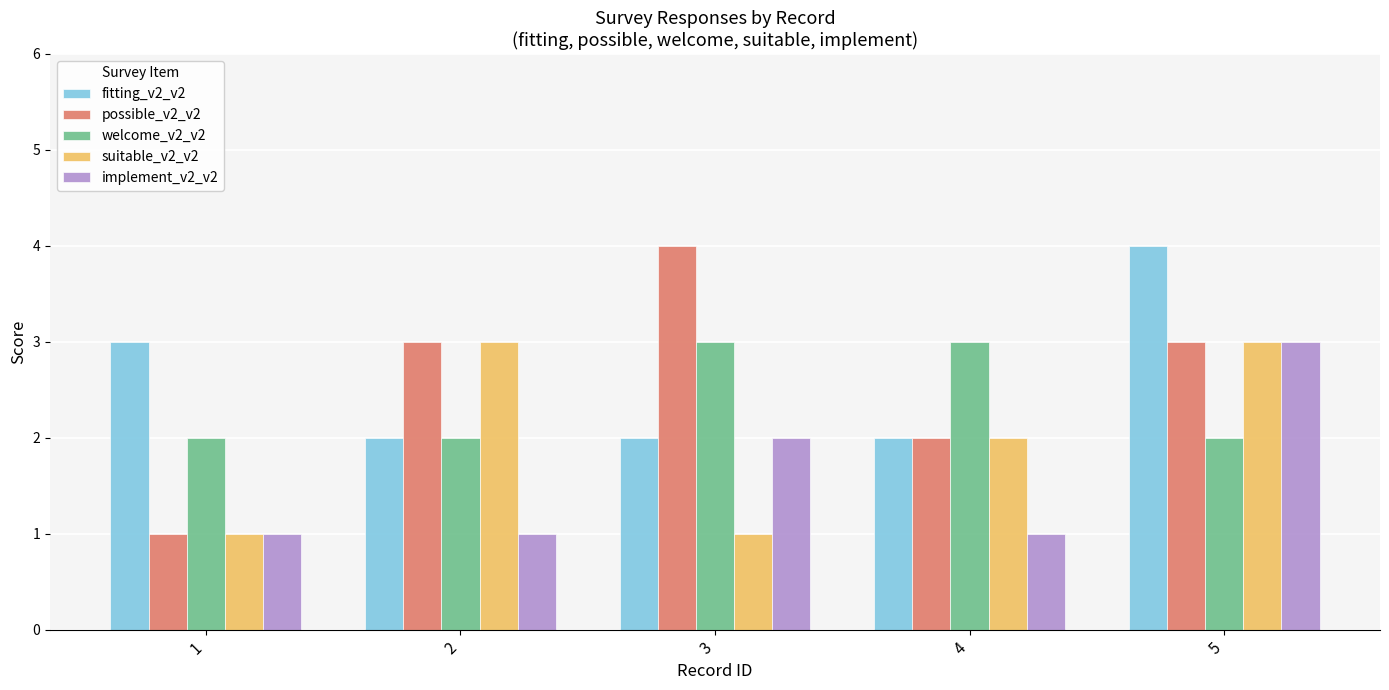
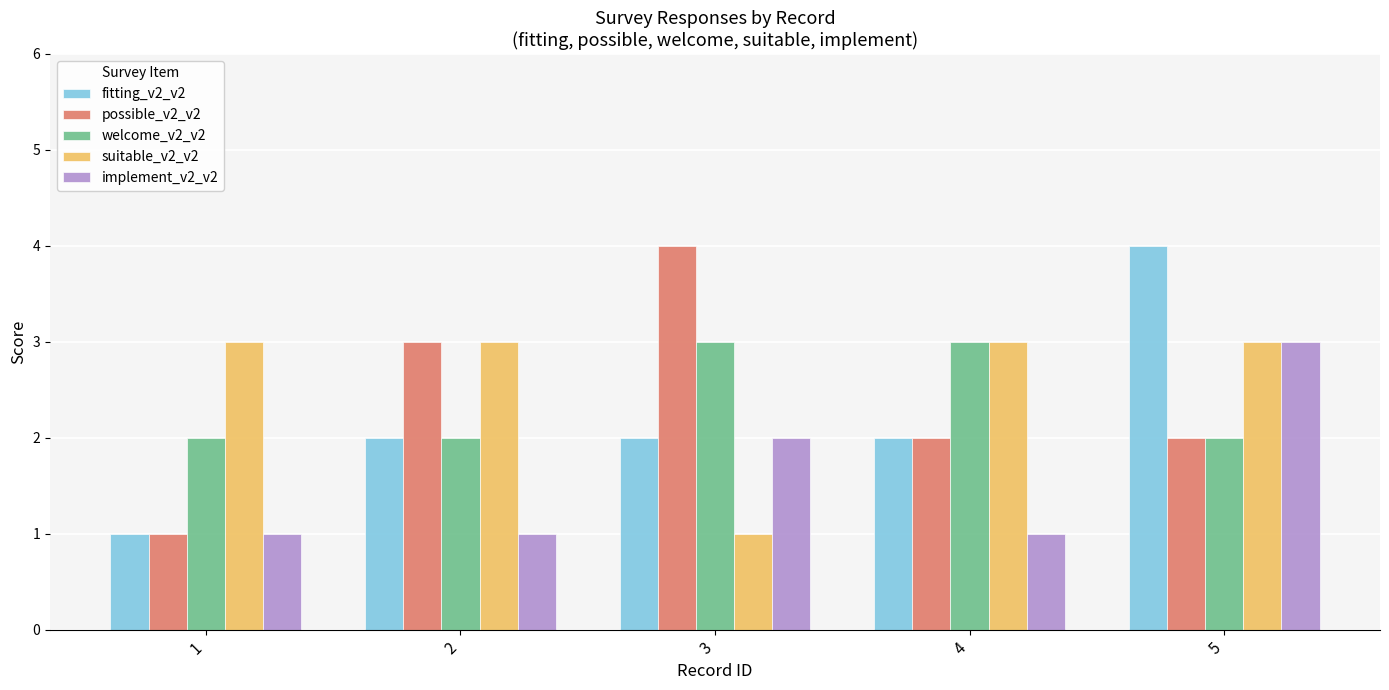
  {
    "fitting_v2_v2": {
-     "1": 3,
+     "1": 1,
      "2": 2,
      "3": 2,
      "4": 2,
      "5": 4
    },
    "possible_v2_v2": {
      "1": 1,
      "2": 3,
      "3": 4,
      "4": 2,
-     "5": 3
+     "5": 2
    },
    "welcome_v2_v2": {
      "1": 2,
      "2": 2,
      "3": 3,
      "4": 3,
      "5": 2
    },
    "suitable_v2_v2": {
-     "1": 1,
+     "1": 3,
      "2": 3,
      "3": 1,
-     "4": 2,
+     "4": 3,
      "5": 3
    },
    "implement_v2_v2": {
      "1": 1,
      "2": 1,
      "3": 2,
      "4": 1,
      "5": 3
    }
  }
